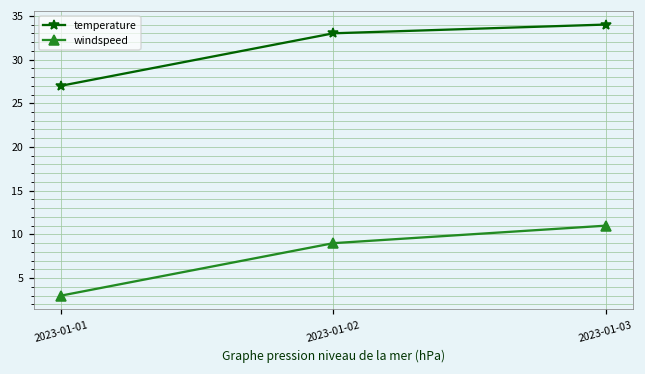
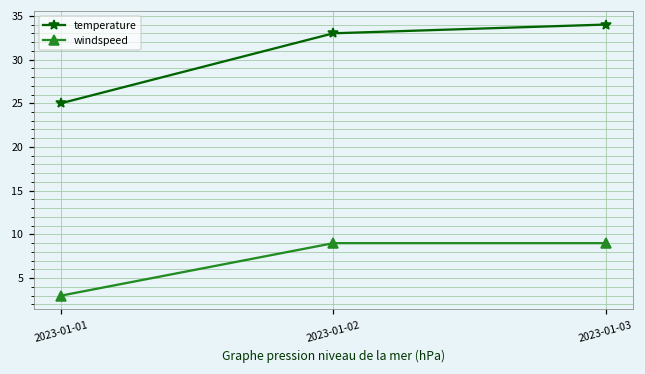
  {
    "temperature": {
-     "2023-01-01": 27,
+     "2023-01-01": 25,
      "2023-01-02": 33,
      "2023-01-03": 34
    },
    "windspeed": {
      "2023-01-01": 3,
      "2023-01-02": 9,
-     "2023-01-03": 11
+     "2023-01-03": 9
    }
  }
